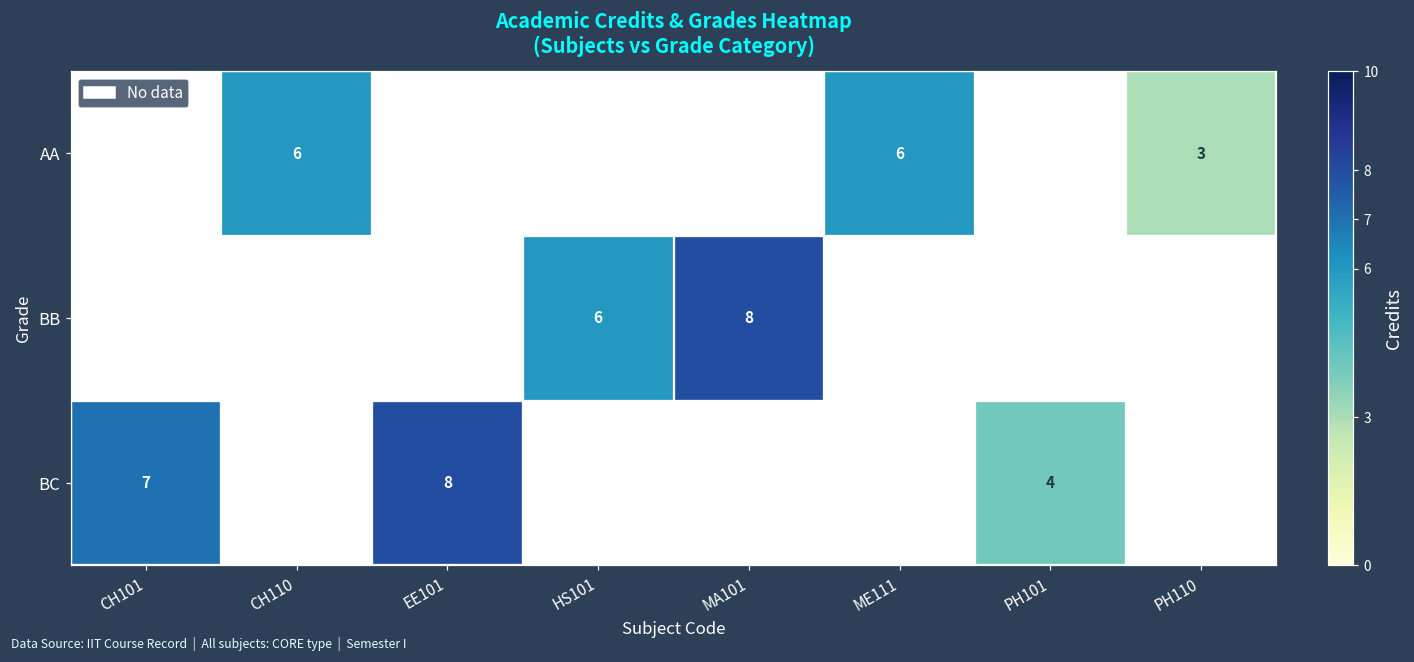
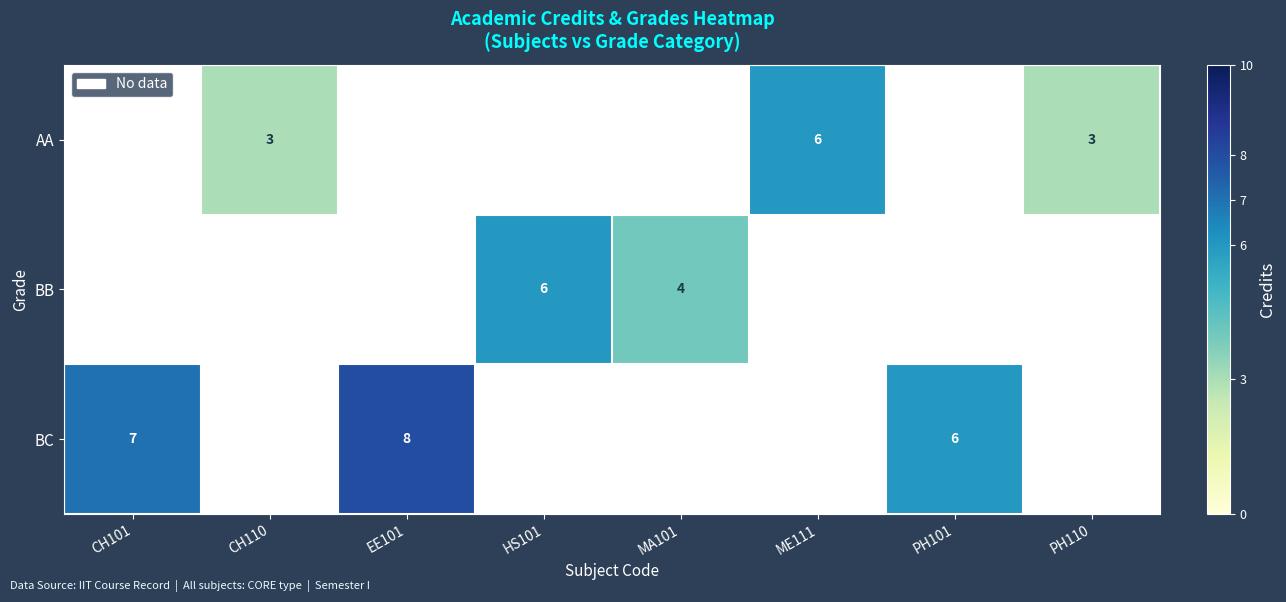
  {
    "AA": {
-     "CH110": 6,
+     "CH110": 3,
      "ME111": 6,
      "PH110": 3
    },
    "BB": {
      "HS101": 6,
-     "MA101": 8
+     "MA101": 4
    },
    "BC": {
      "CH101": 7,
      "EE101": 8,
-     "PH101": 4
+     "PH101": 6
    }
  }
